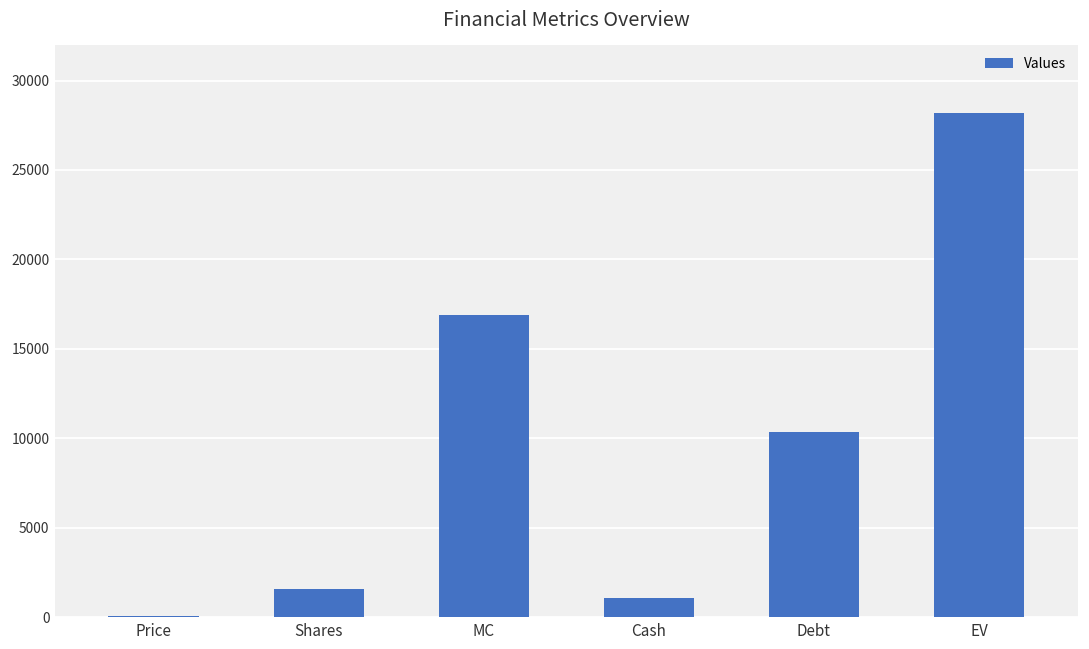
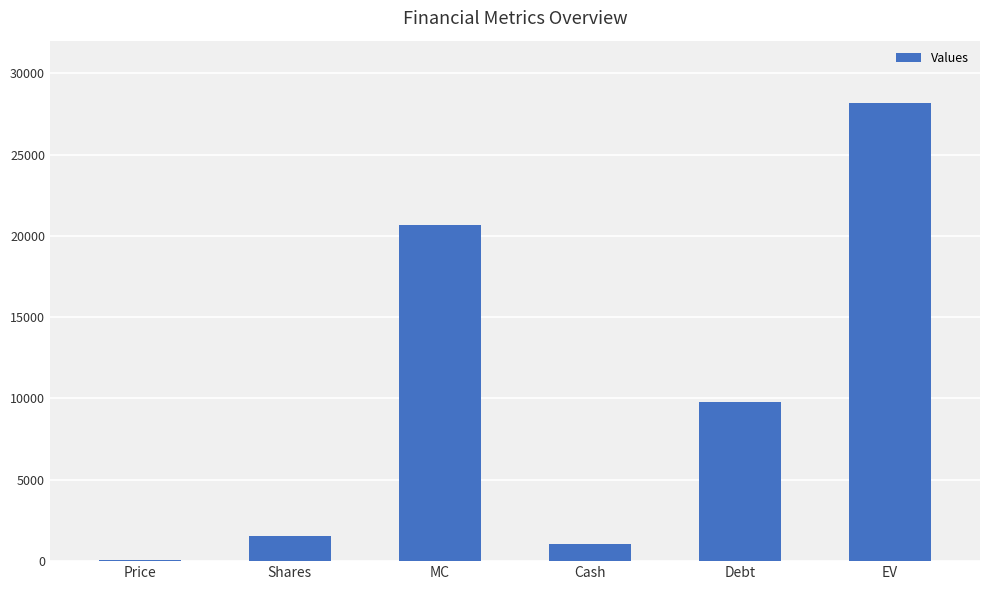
  {
    "Shares": 1600,
-   "MC": 16900,
+   "MC": 20700,
    "Cash": 1100,
-   "Debt": 10400,
+   "Debt": 9800,
    "EV": 28200
  }
